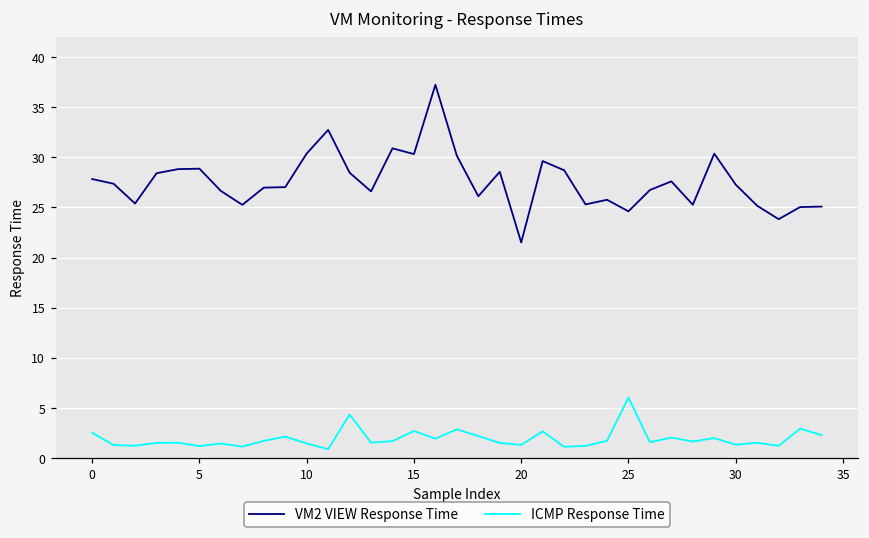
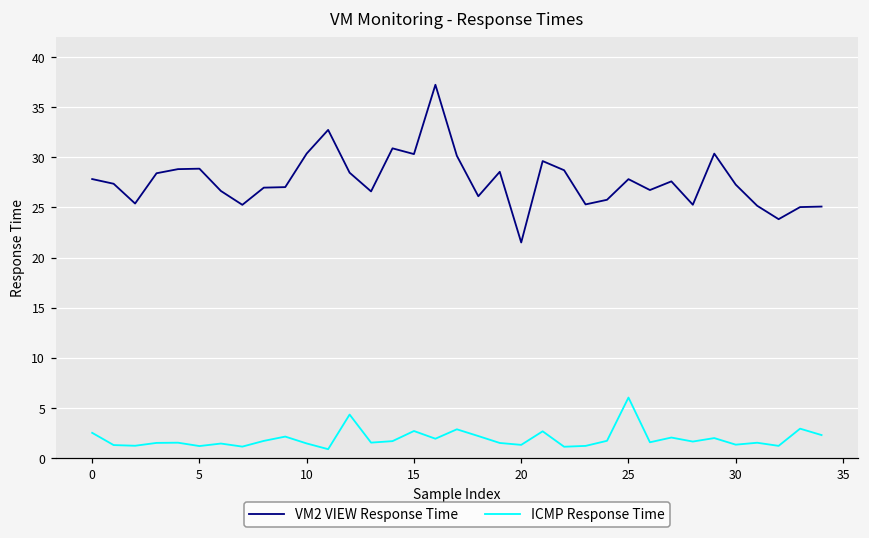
  {
    "VM2 VIEW Response Time": {
      "0": 28,
      "5": 29,
      "10": 30,
      "15": 30,
      "20": 22,
-     "25": 25,
+     "25": 28,
      "30": 27
    },
    "ICMP Response Time": {
      "0": 3,
      "5": 1,
      "10": 1,
      "15": 3,
      "20": 1,
      "25": 6,
      "30": 1
    }
  }
